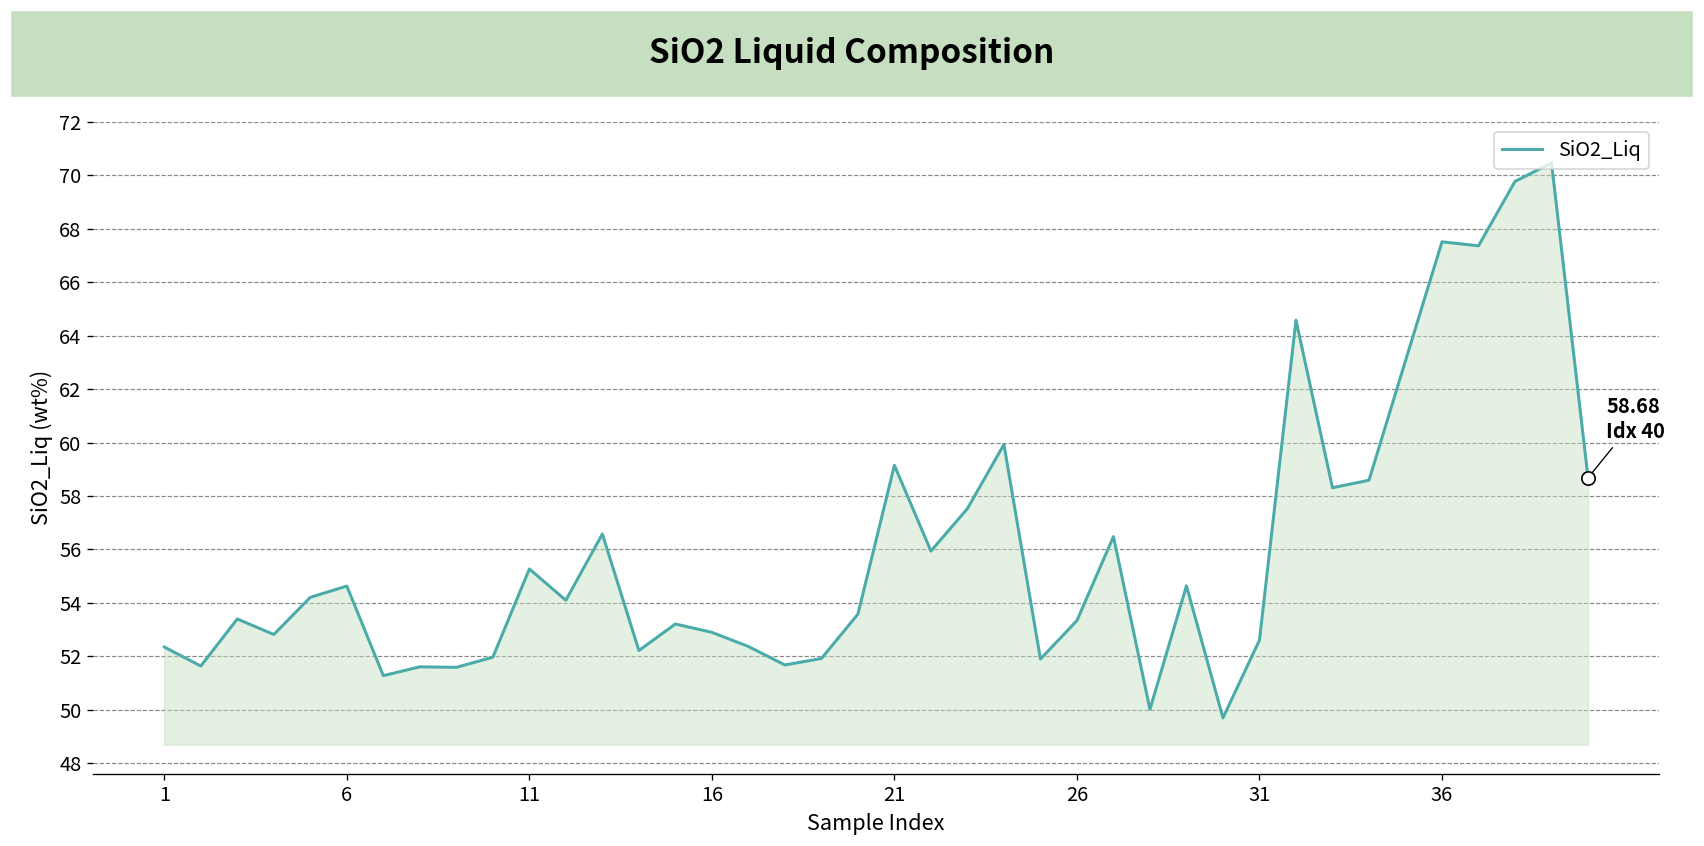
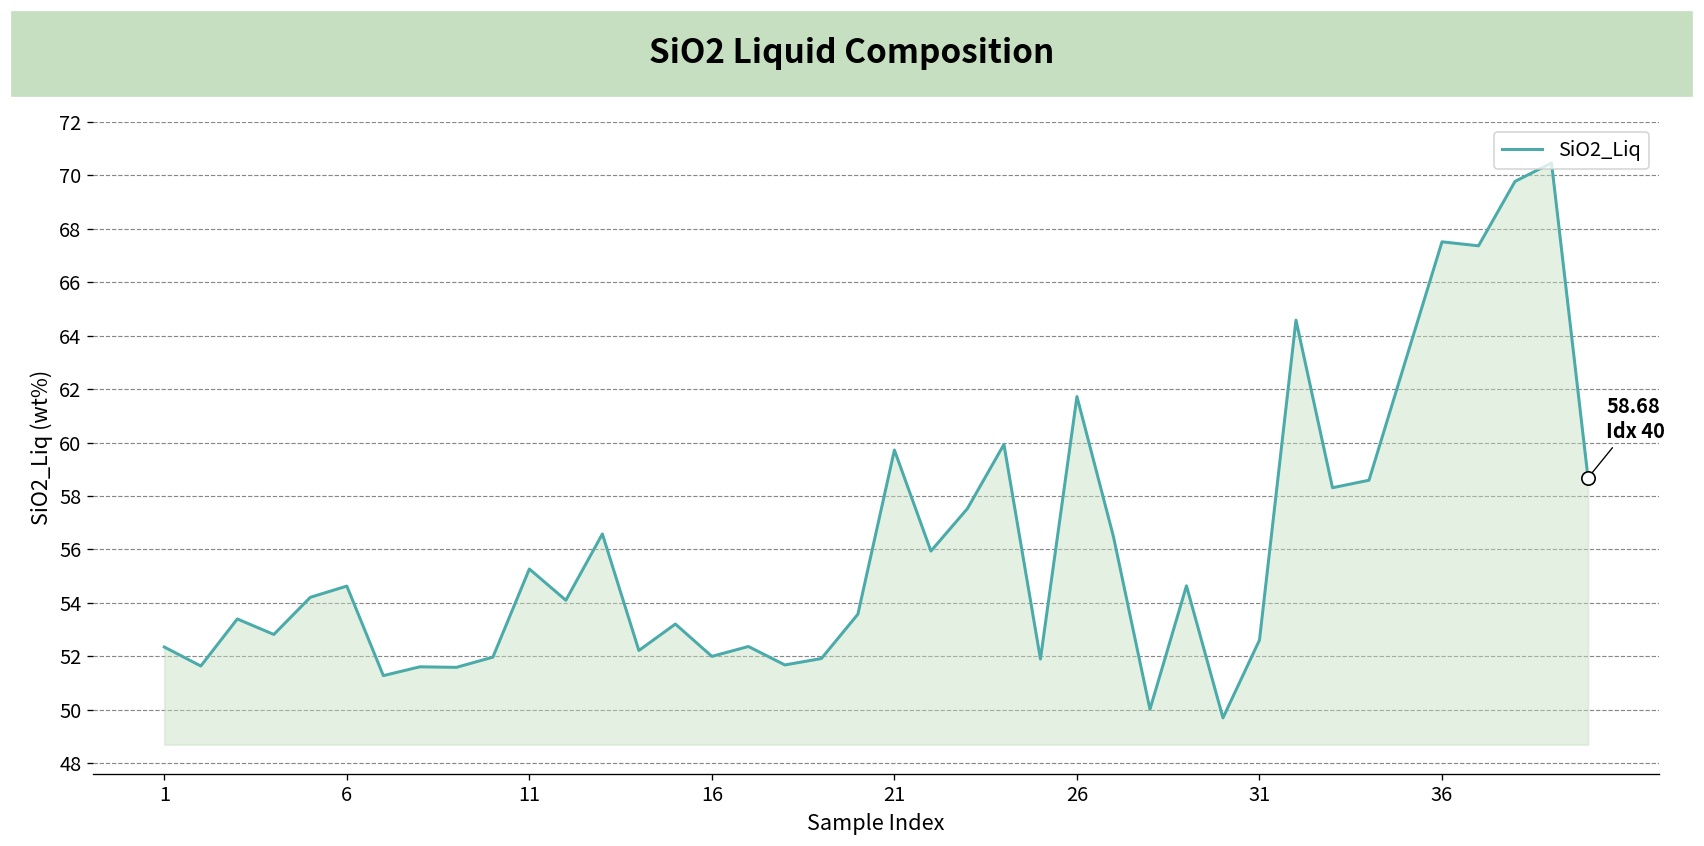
  {
    "SiO2_Liq": {
      "1": 52.4,
      "6": 54.6,
      "11": 55.3,
-     "16": 52.9,
-     "21": 59.2,
-     "26": 53.3,
+     "16": 52.0,
+     "21": 59.7,
+     "26": 61.7,
      "31": 52.6,
      "36": 67.5
    }
  }
